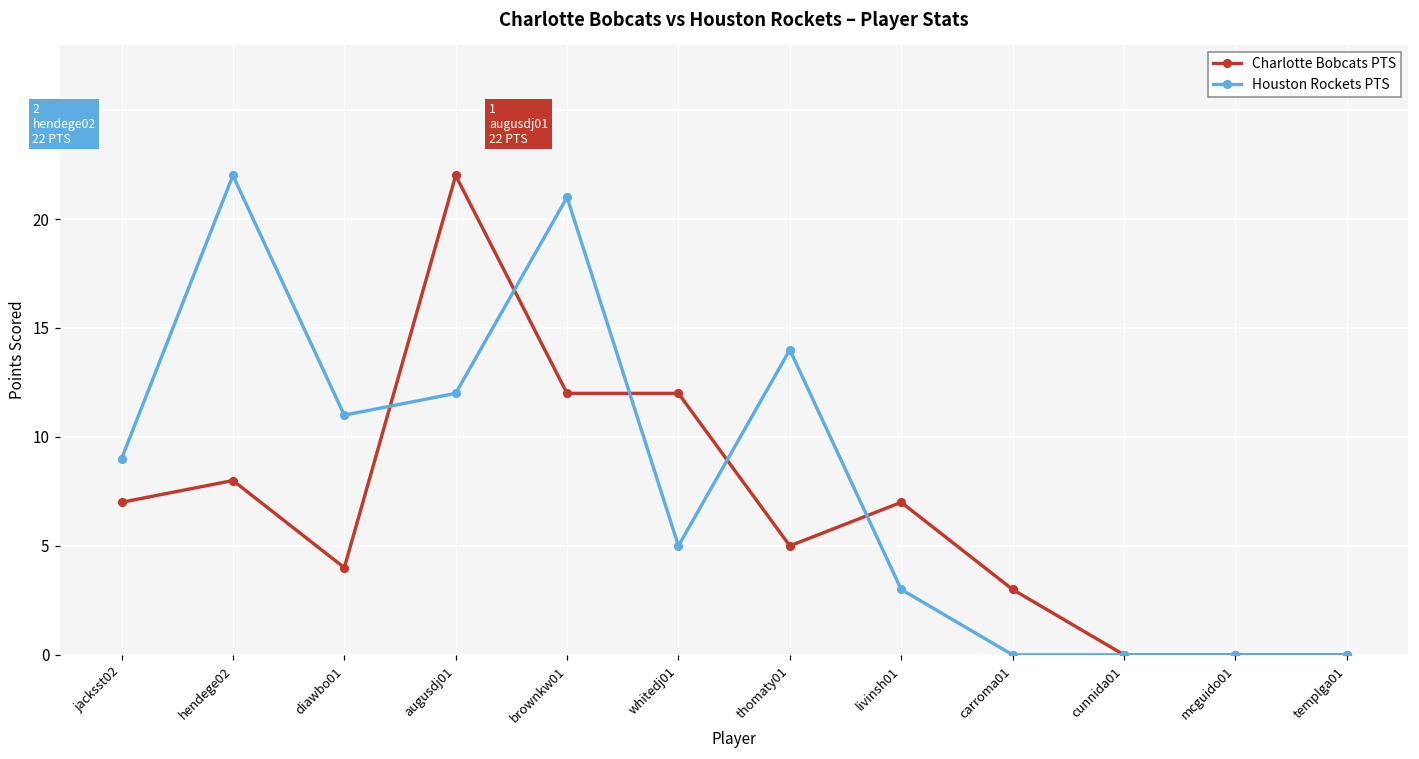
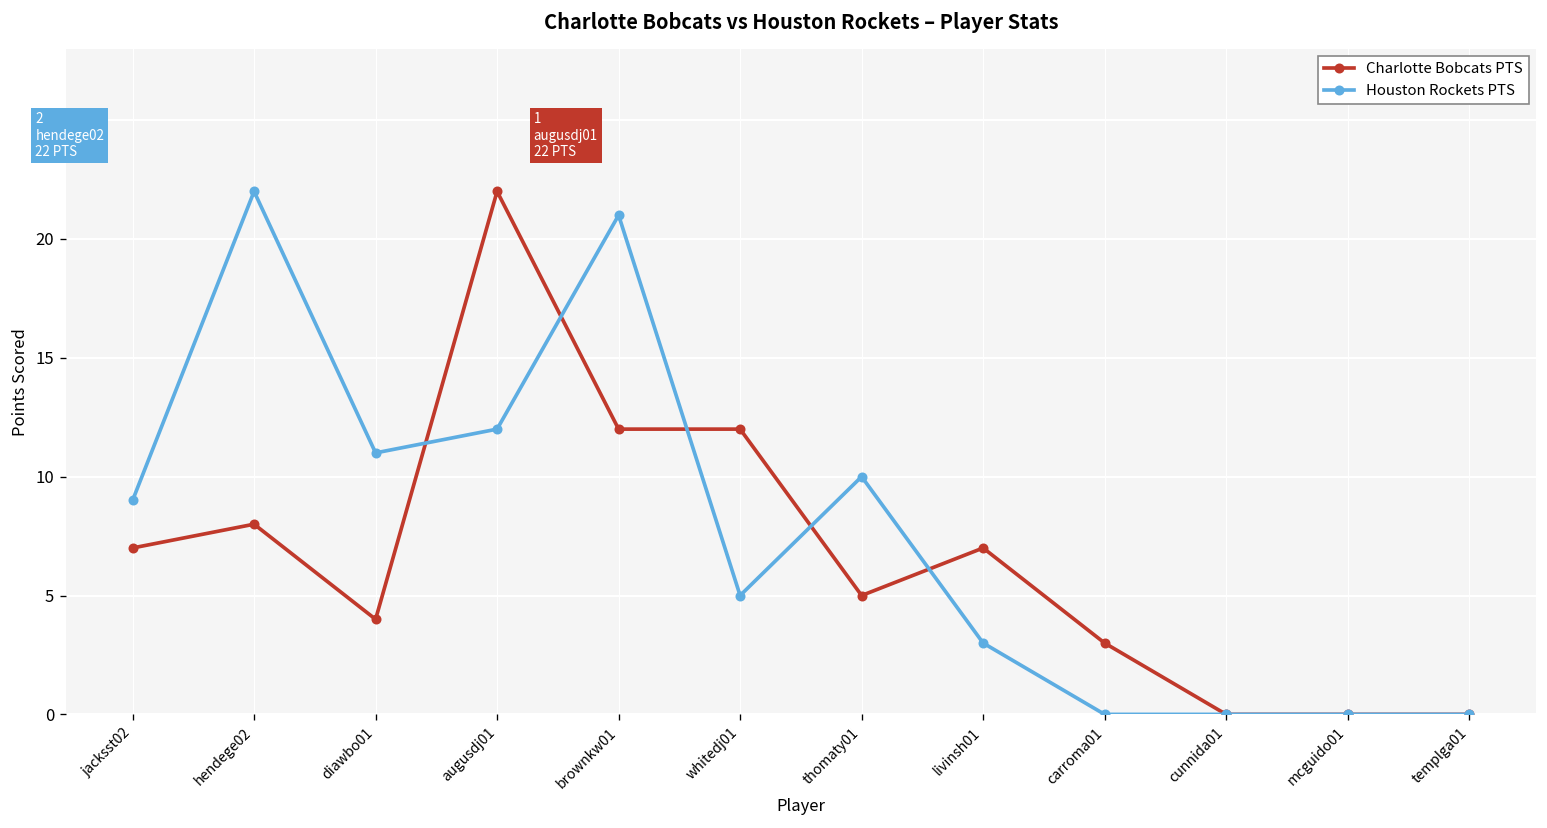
  {
    "Charlotte Bobcats PTS": {
      "jacksst02": 7,
      "hendege02": 8,
      "diawbo01": 4,
      "augusdj01": 22,
      "brownkw01": 12,
      "whitedj01": 12,
      "thomaty01": 5,
      "livinsh01": 7,
      "carroma01": 3
    },
    "Houston Rockets PTS": {
      "jacksst02": 9,
      "hendege02": 22,
      "diawbo01": 11,
      "augusdj01": 12,
      "brownkw01": 21,
      "whitedj01": 5,
-     "thomaty01": 14,
+     "thomaty01": 10,
      "livinsh01": 3,
      "carroma01": 0
    }
  }
